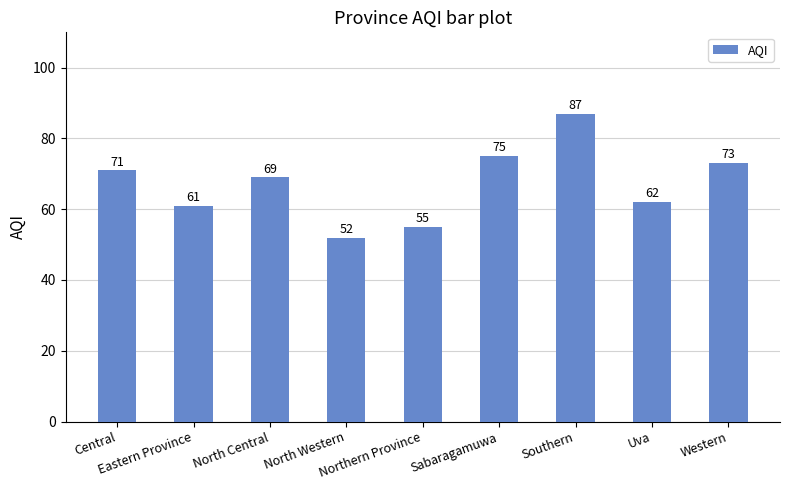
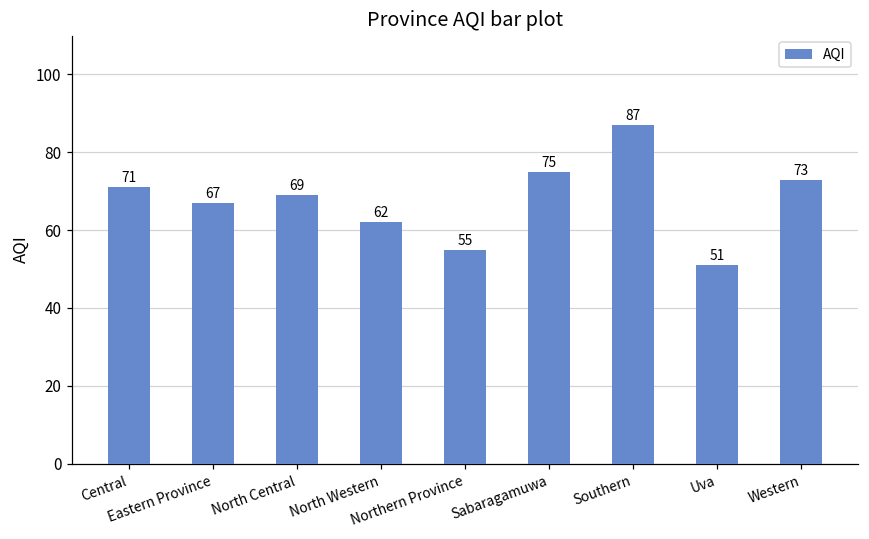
  {
    "Central": 71,
-   "Eastern Province": 61,
+   "Eastern Province": 67,
    "North Central": 69,
-   "North Western": 52,
+   "North Western": 62,
    "Northern Province": 55,
    "Sabaragamuwa": 75,
    "Southern": 87,
-   "Uva": 62,
+   "Uva": 51,
    "Western": 73
  }
